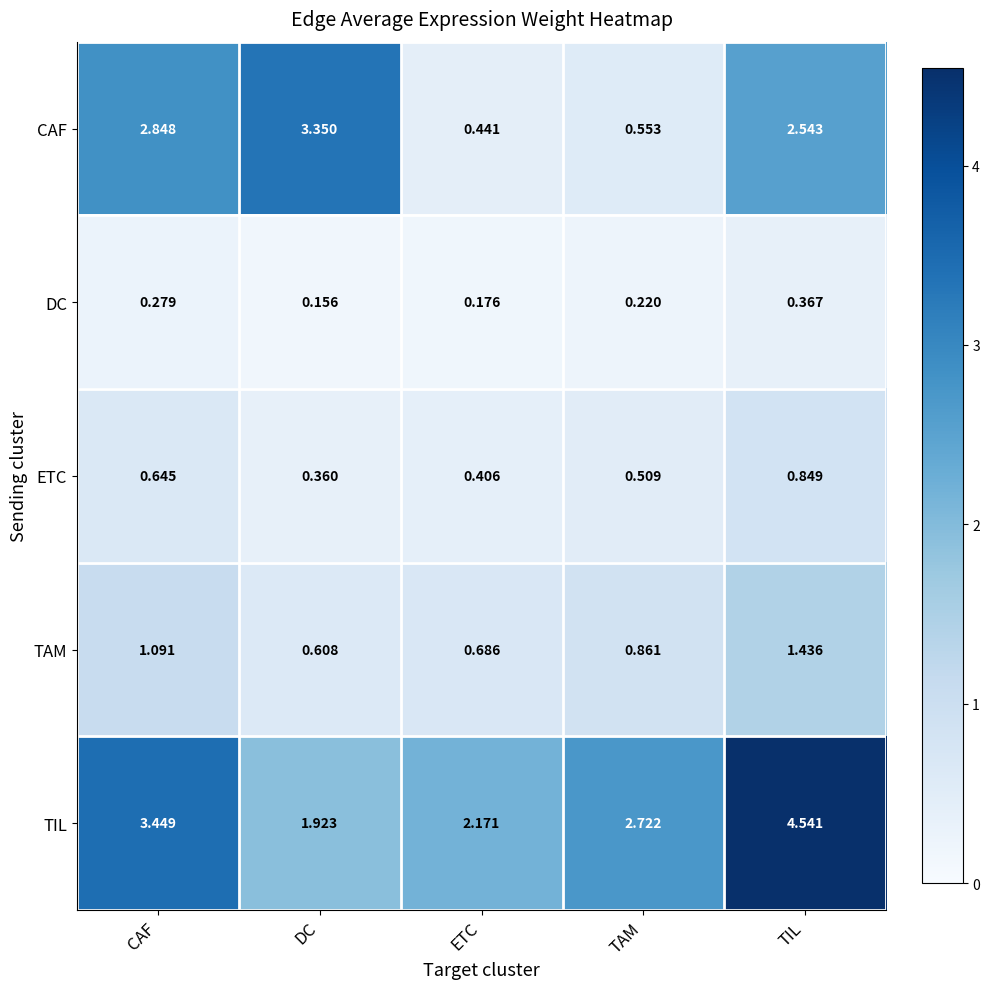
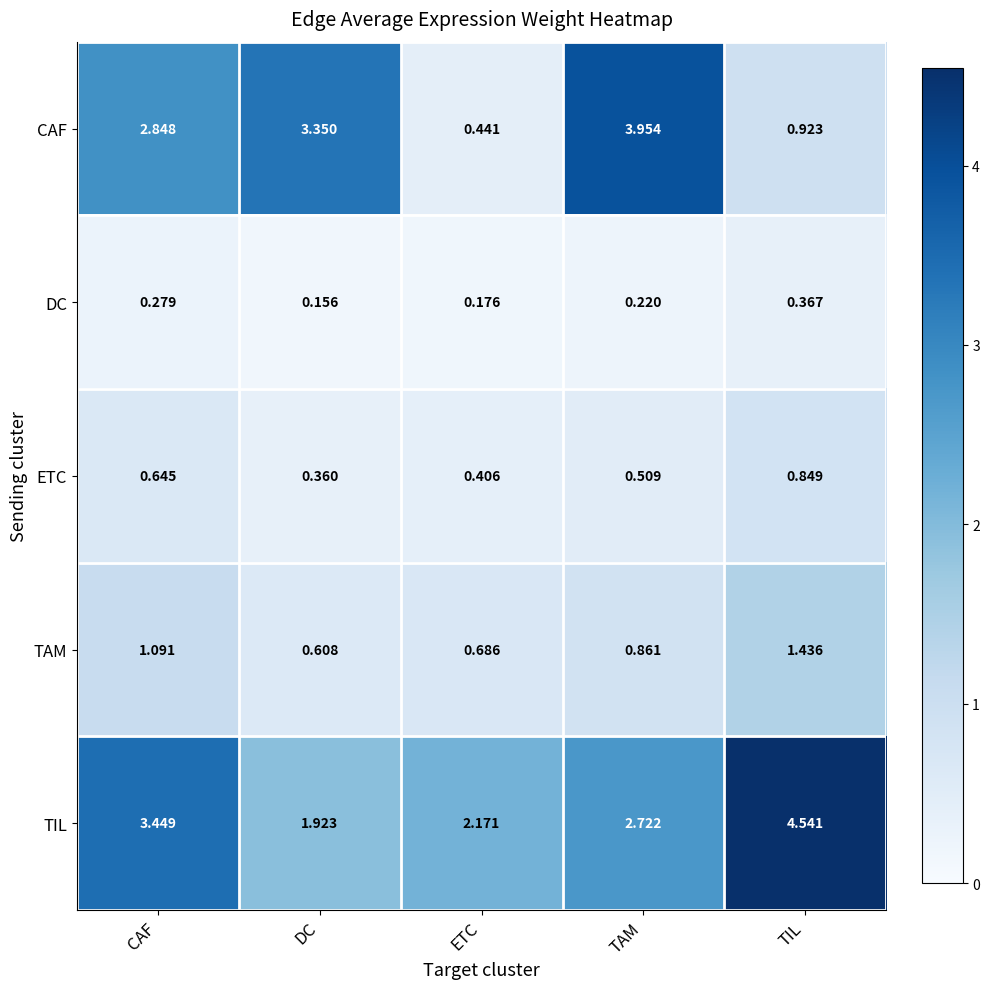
  {
    "CAF": {
      "CAF": 2.848,
      "DC": 3.350,
      "ETC": 0.441,
-     "TAM": 0.553,
-     "TIL": 2.543
+     "TAM": 3.954,
+     "TIL": 0.923
    },
    "DC": {
      "CAF": 0.279,
      "DC": 0.156,
      "ETC": 0.176,
      "TAM": 0.220,
      "TIL": 0.367
    },
    "ETC": {
      "CAF": 0.645,
      "DC": 0.360,
      "ETC": 0.406,
      "TAM": 0.509,
      "TIL": 0.849
    },
    "TAM": {
      "CAF": 1.091,
      "DC": 0.608,
      "ETC": 0.686,
      "TAM": 0.861,
      "TIL": 1.436
    },
    "TIL": {
      "CAF": 3.449,
      "DC": 1.923,
      "ETC": 2.171,
      "TAM": 2.722,
      "TIL": 4.541
    }
  }
